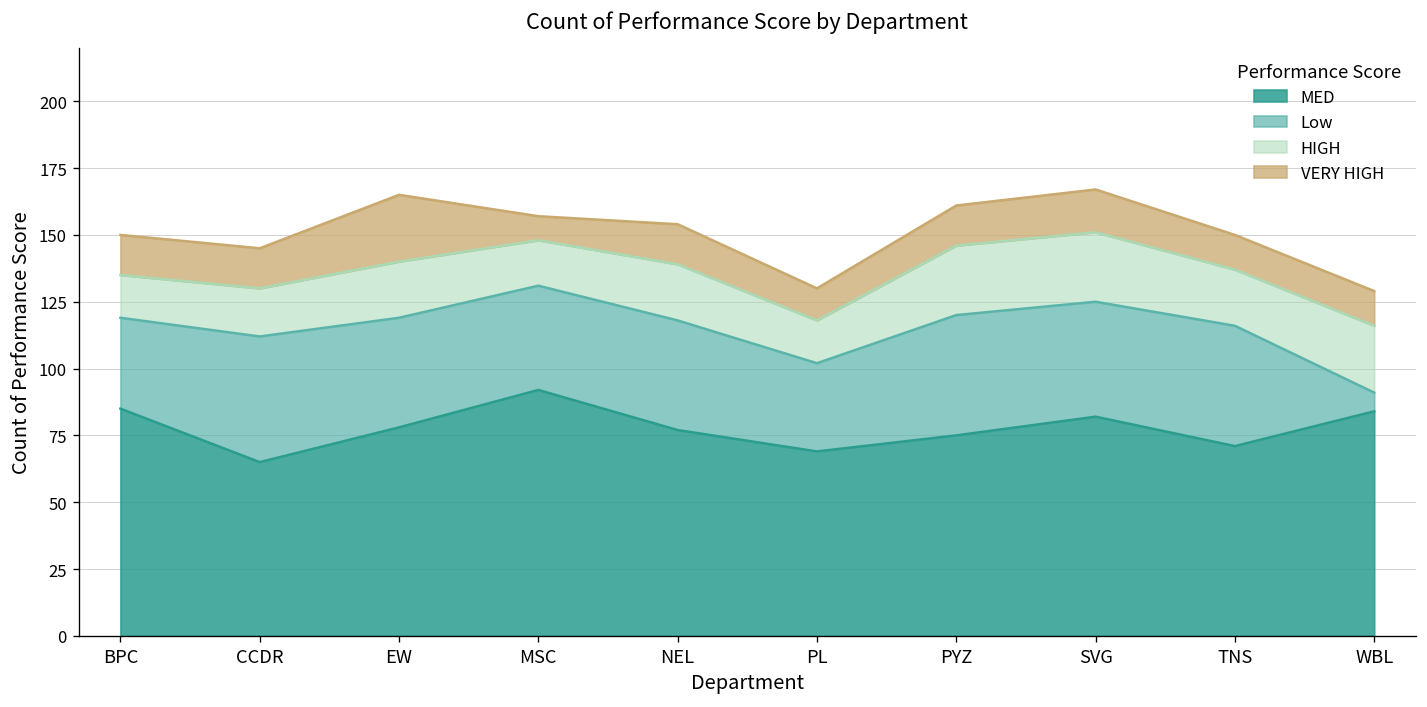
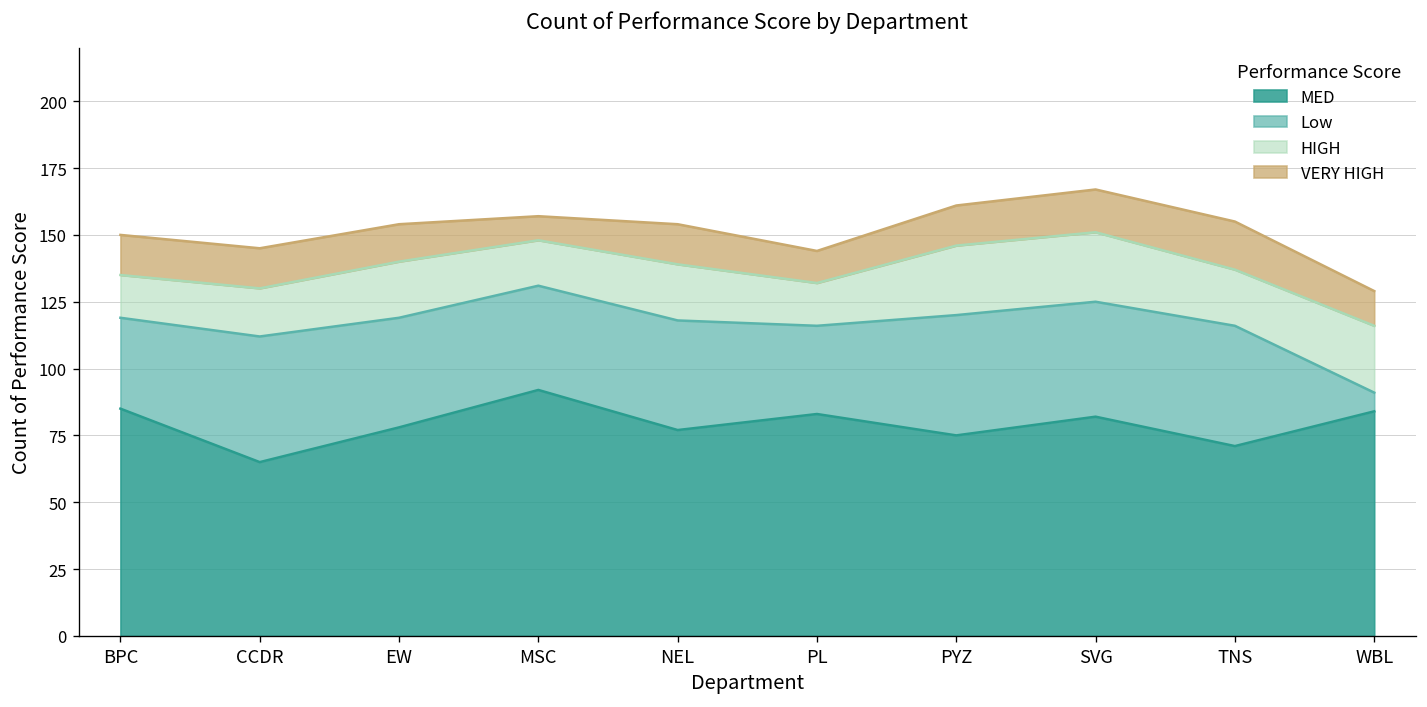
  {
    "MED": {
      "BPC": 85,
      "CCDR": 65,
      "EW": 78,
      "MSC": 92,
      "NEL": 77,
-     "PL": 69,
+     "PL": 83,
      "PYZ": 75,
      "SVG": 82,
      "TNS": 71,
      "WBL": 84
    },
    "Low": {
      "BPC": 34,
      "CCDR": 47,
      "EW": 41,
      "MSC": 39,
      "NEL": 41,
      "PL": 33,
      "PYZ": 45,
      "SVG": 43,
      "TNS": 45,
      "WBL": 7
    },
    "HIGH": {
      "BPC": 16,
      "CCDR": 18,
      "EW": 21,
      "MSC": 17,
      "NEL": 21,
      "PL": 16,
      "PYZ": 26,
      "SVG": 26,
      "TNS": 21,
      "WBL": 25
    },
    "VERY HIGH": {
      "BPC": 15,
      "CCDR": 15,
-     "EW": 25,
+     "EW": 14,
      "MSC": 9,
      "NEL": 15,
      "PL": 12,
      "PYZ": 15,
      "SVG": 16,
-     "TNS": 13,
+     "TNS": 18,
      "WBL": 13
    }
  }
